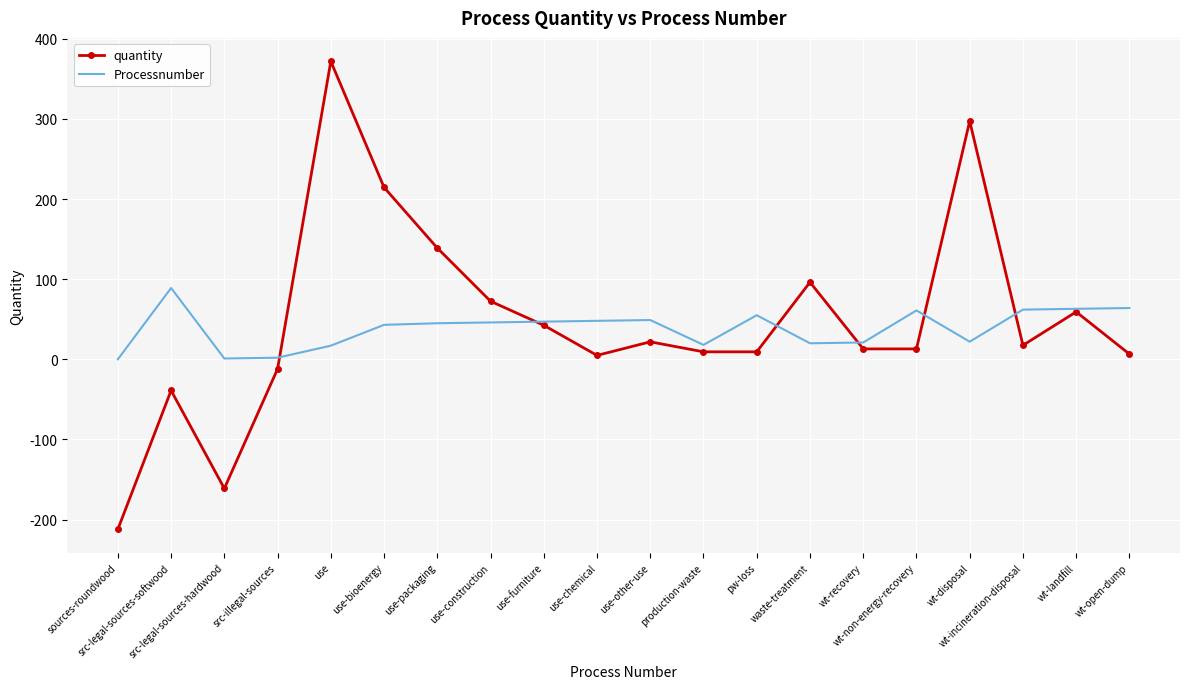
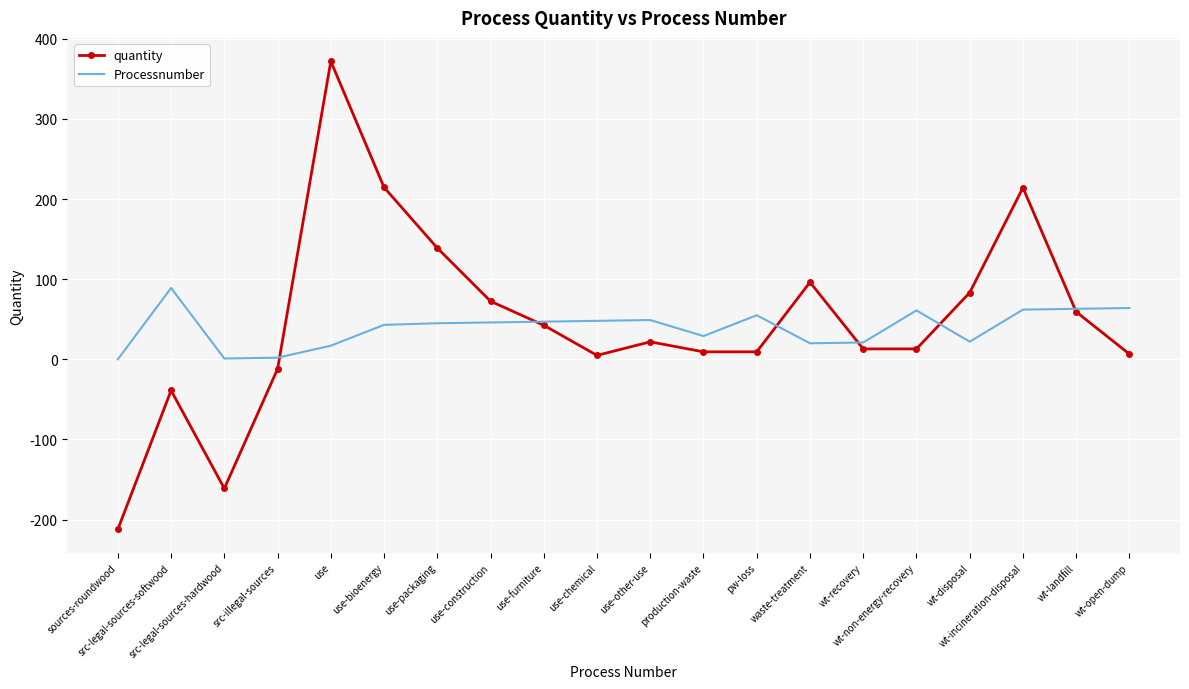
  {
    "quantity": {
      "sources-roundwood": -210,
      "src-legal-sources-softwood": -40,
      "src-legal-sources-hardwood": -160,
      "src-illegal-sources": -10,
      "use": 370,
      "use-bioenergy": 210,
      "use-packaging": 140,
      "use-construction": 70,
      "use-furniture": 40,
      "use-chemical": 0,
      "use-other-use": 20,
      "production-waste": 10,
      "pw-loss": 10,
      "waste-treatment": 100,
      "wt-recovery": 10,
      "wt-non-energy-recovery": 10,
-     "wt-disposal": 300,
-     "wt-incineration-disposal": 20,
+     "wt-disposal": 80,
+     "wt-incineration-disposal": 210,
      "wt-landfill": 60,
      "wt-open-dump": 10
    },
    "Processnumber": {
      "sources-roundwood": 0,
      "src-legal-sources-softwood": 90,
      "src-legal-sources-hardwood": 0,
      "src-illegal-sources": 0,
      "use": 20,
      "use-bioenergy": 40,
      "use-packaging": 50,
      "use-construction": 50,
      "use-furniture": 50,
      "use-chemical": 50,
      "use-other-use": 50,
-     "production-waste": 20,
+     "production-waste": 30,
      "pw-loss": 60,
      "waste-treatment": 20,
      "wt-recovery": 20,
      "wt-non-energy-recovery": 60,
      "wt-disposal": 20,
      "wt-incineration-disposal": 60,
      "wt-landfill": 60,
      "wt-open-dump": 60
    }
  }
